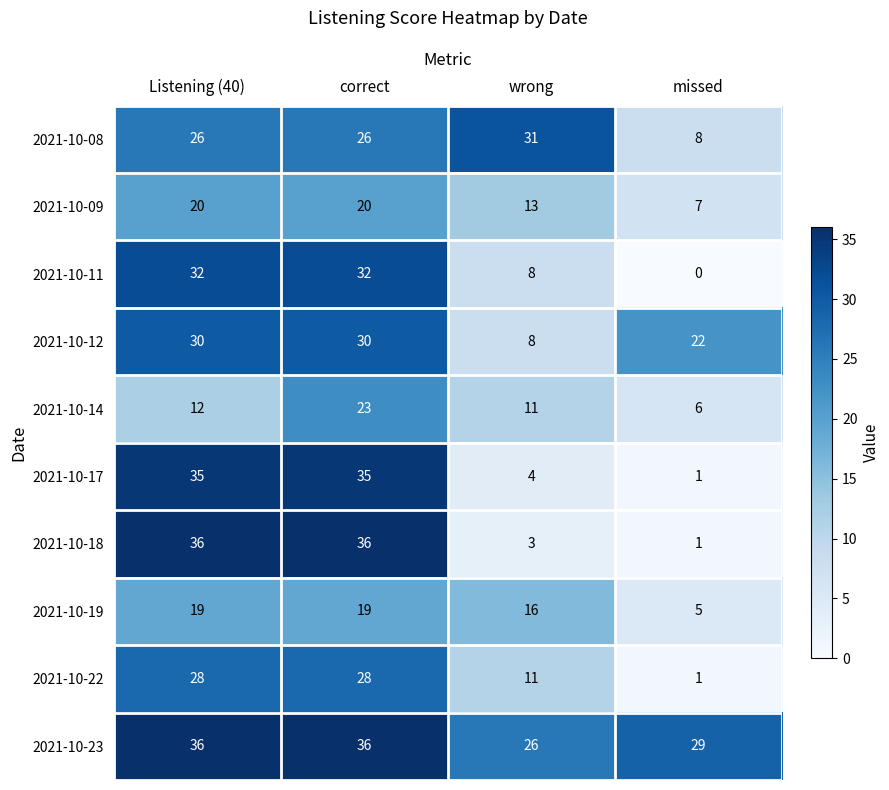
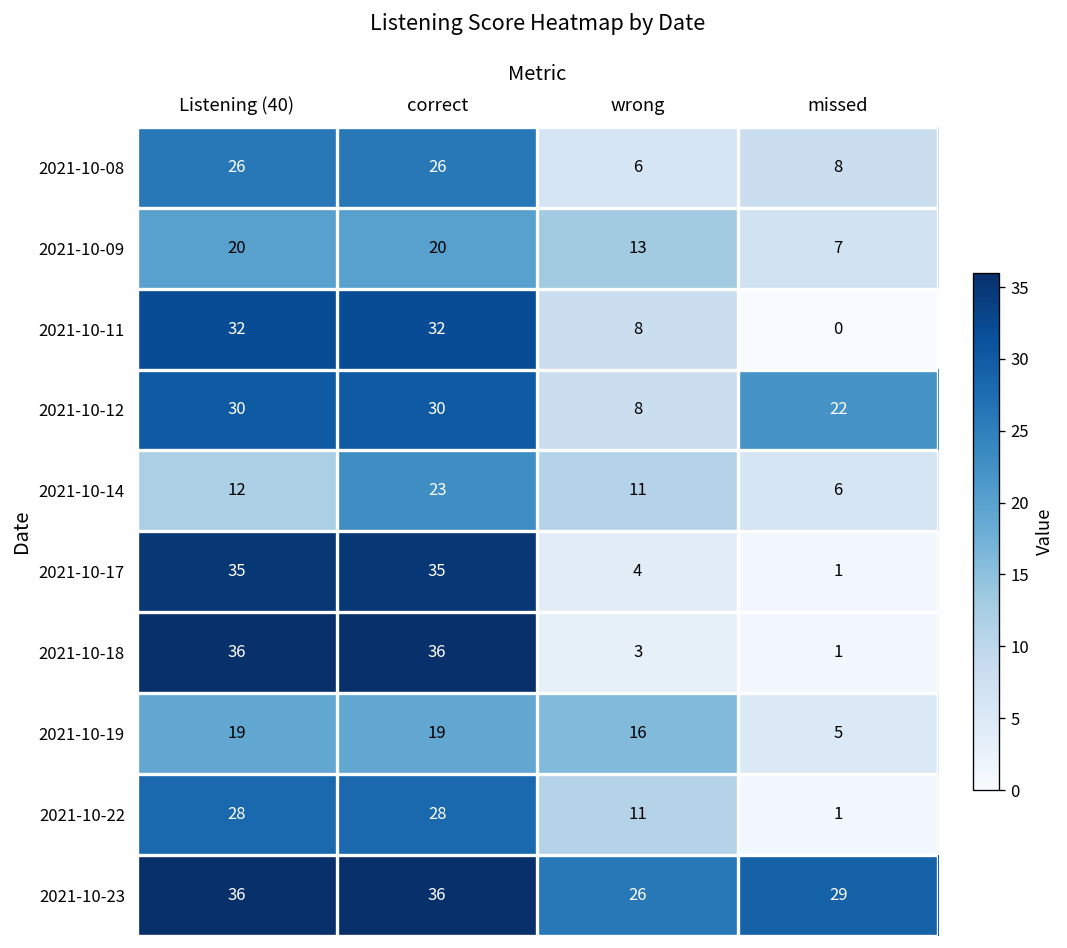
  {
    "2021-10-08": {
      "Listening (40)": 26,
      "correct": 26,
-     "wrong": 31,
+     "wrong": 6,
      "missed": 8
    },
    "2021-10-09": {
      "Listening (40)": 20,
      "correct": 20,
      "wrong": 13,
      "missed": 7
    },
    "2021-10-11": {
      "Listening (40)": 32,
      "correct": 32,
      "wrong": 8,
      "missed": 0
    },
    "2021-10-12": {
      "Listening (40)": 30,
      "correct": 30,
      "wrong": 8,
      "missed": 22
    },
    "2021-10-14": {
      "Listening (40)": 12,
      "correct": 23,
      "wrong": 11,
      "missed": 6
    },
    "2021-10-17": {
      "Listening (40)": 35,
      "correct": 35,
      "wrong": 4,
      "missed": 1
    },
    "2021-10-18": {
      "Listening (40)": 36,
      "correct": 36,
      "wrong": 3,
      "missed": 1
    },
    "2021-10-19": {
      "Listening (40)": 19,
      "correct": 19,
      "wrong": 16,
      "missed": 5
    },
    "2021-10-22": {
      "Listening (40)": 28,
      "correct": 28,
      "wrong": 11,
      "missed": 1
    },
    "2021-10-23": {
      "Listening (40)": 36,
      "correct": 36,
      "wrong": 26,
      "missed": 29
    }
  }
